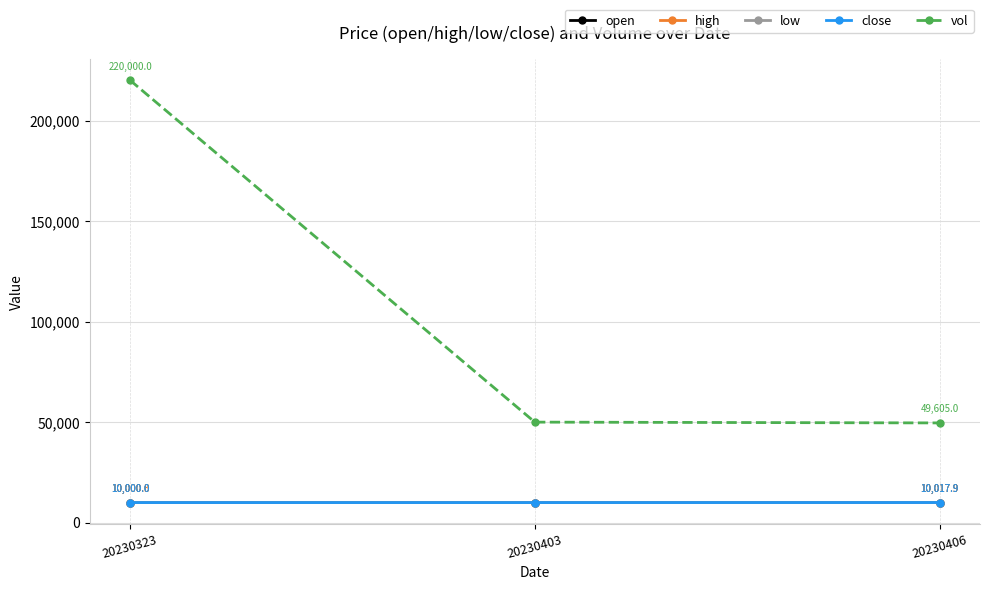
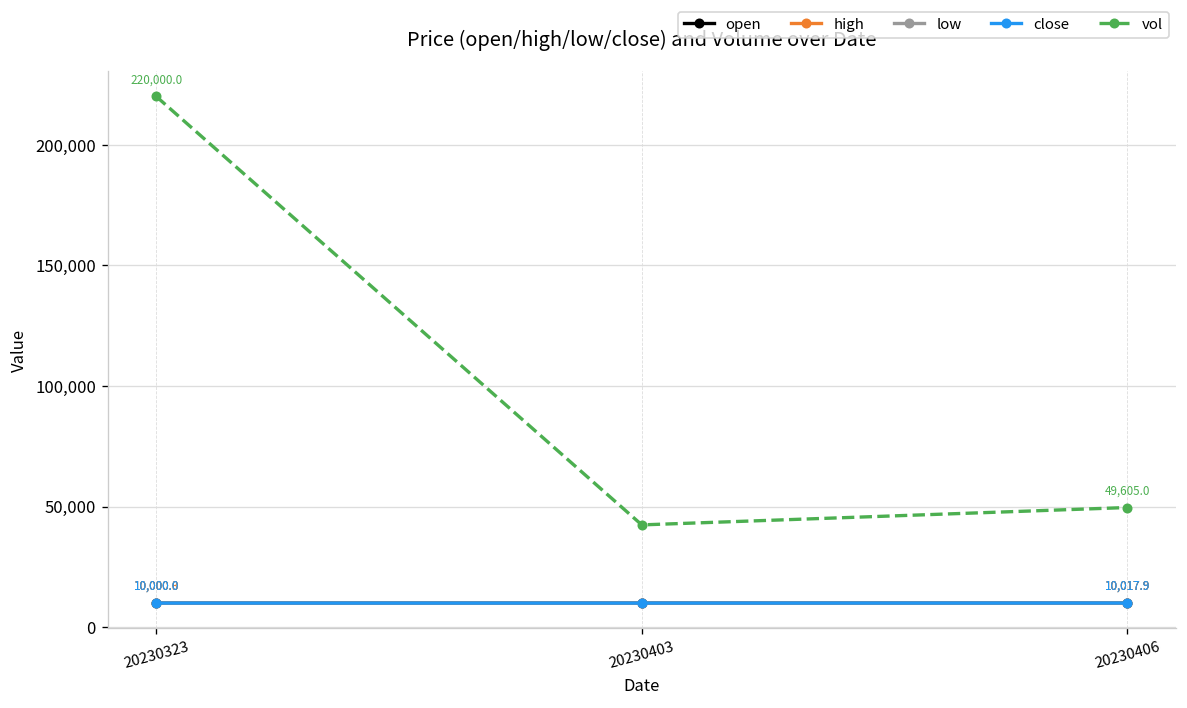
  {
    "close": {
      "20230403": "10,000"
    },
    "vol": {
-     "20230403": "50,000"
+     "20230403": "42,000"
    }
  }
